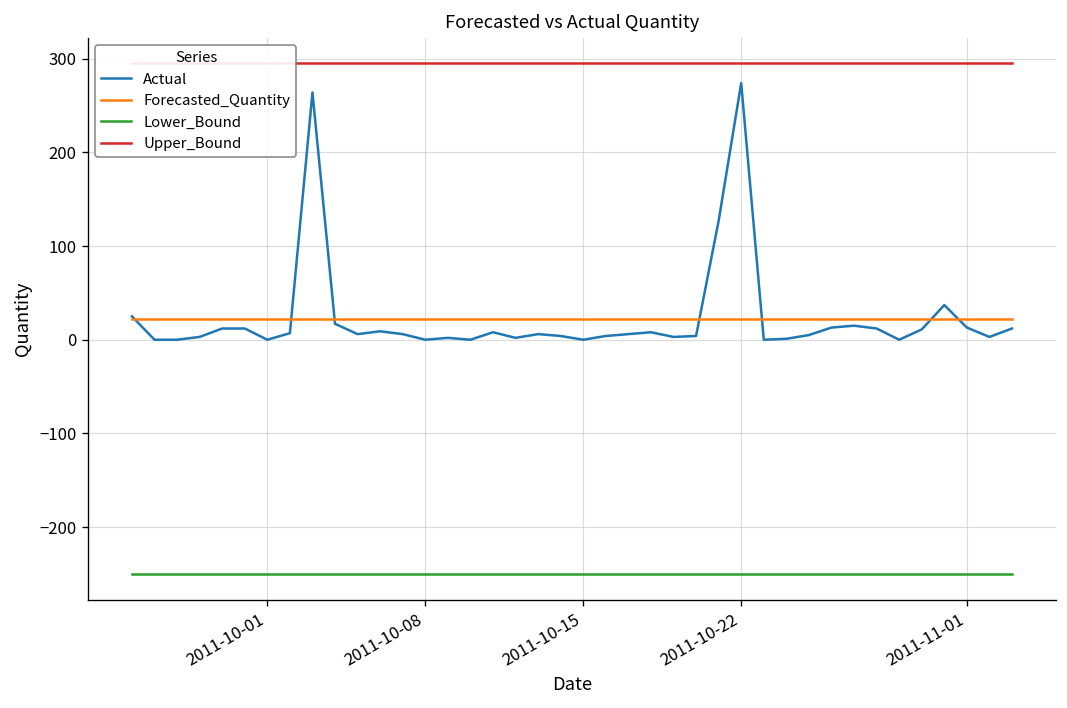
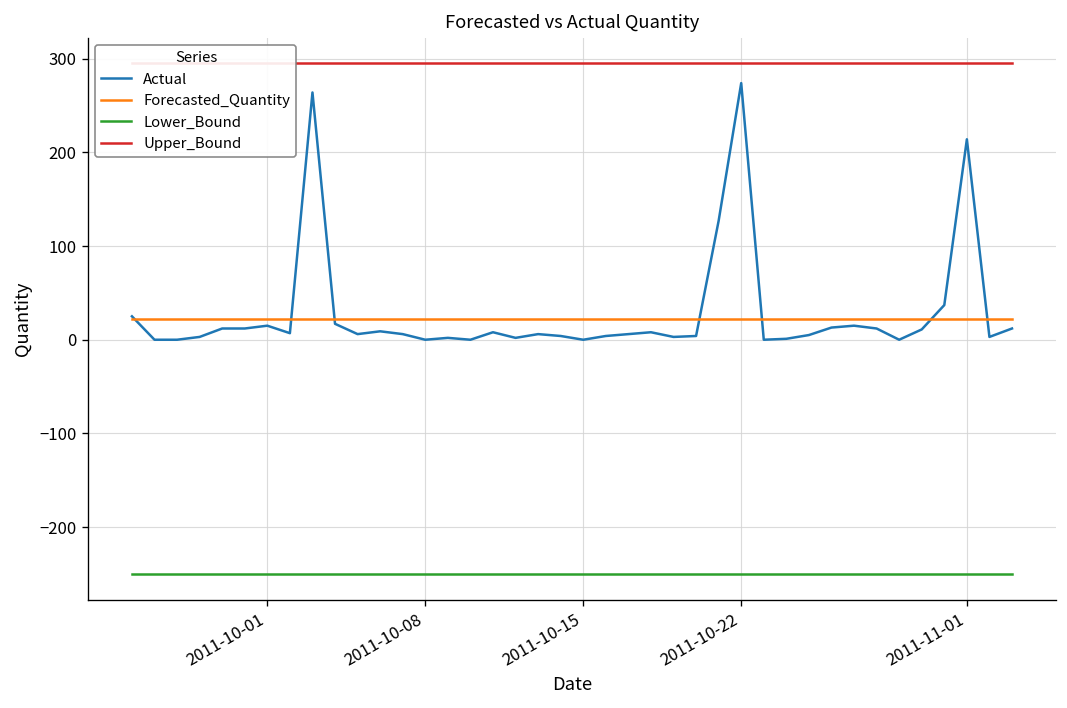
  {
    "Actual": {
-     "2011-10-01": 0,
+     "2011-10-01": 20,
      "2011-10-08": 0,
      "2011-10-15": 0,
      "2011-10-22": 270,
-     "2011-11-01": 10
+     "2011-11-01": 210
    },
    "Forecasted_Quantity": {
      "2011-10-01": 20,
      "2011-10-08": 20,
      "2011-10-15": 20,
      "2011-10-22": 20,
      "2011-11-01": 20
    },
    "Lower_Bound": {
      "2011-10-01": -250,
      "2011-10-08": -250,
      "2011-10-15": -250,
      "2011-10-22": -250,
      "2011-11-01": -250
    },
    "Upper_Bound": {
      "2011-10-08": 300,
      "2011-10-15": 300,
      "2011-10-22": 300,
      "2011-11-01": 300
    }
  }
